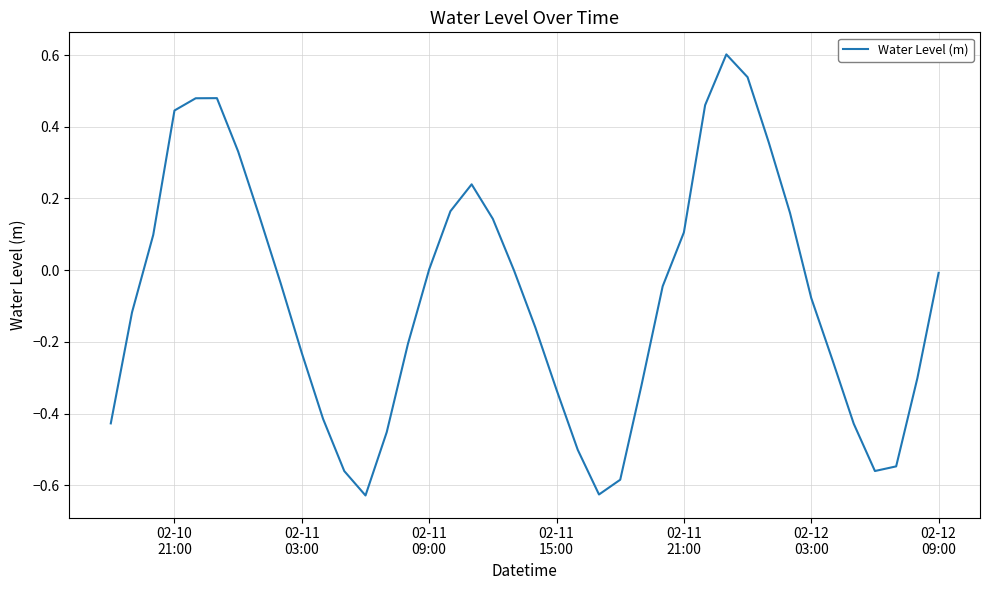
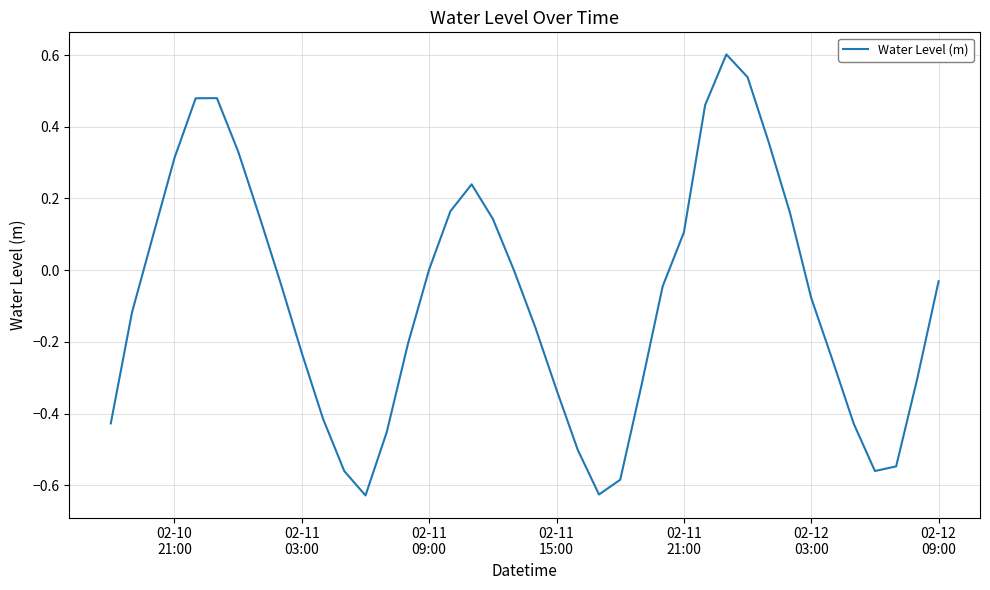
  {
-   "02-10 21:00": 0.45,
+   "02-10 21:00": 0.31,
    "02-11 03:00": -0.23,
    "02-11 09:00": 0.00,
    "02-11 15:00": -0.33,
    "02-11 21:00": 0.11,
    "02-12 03:00": -0.08,
-   "02-12 09:00": -0.01
+   "02-12 09:00": -0.03
  }
